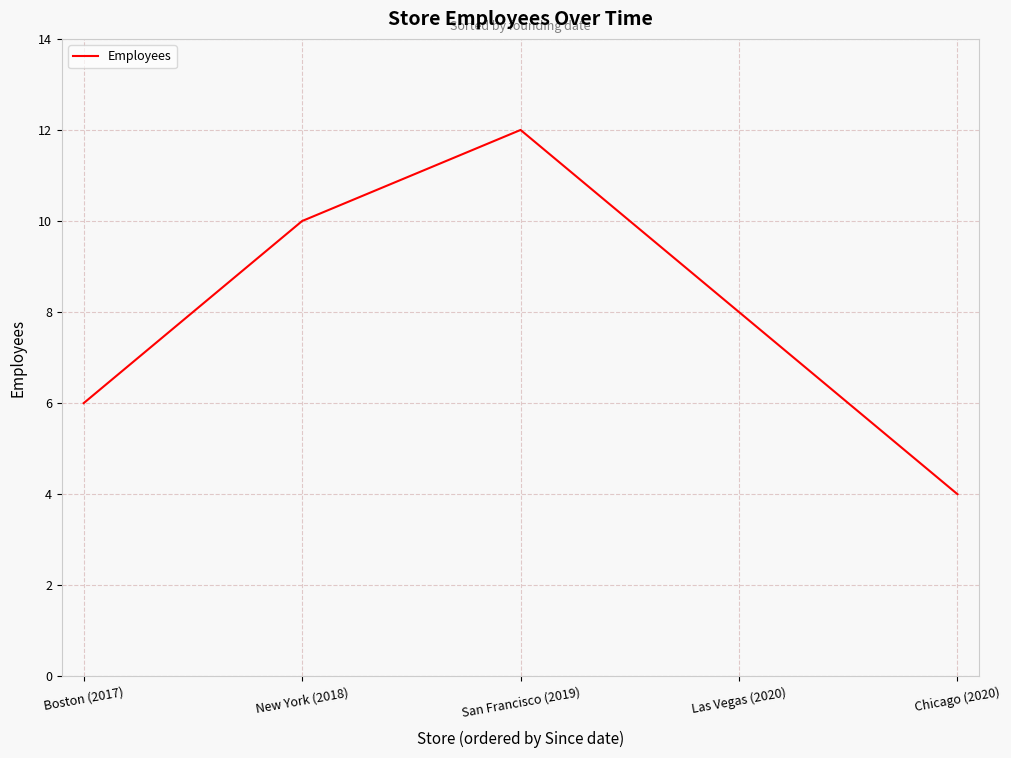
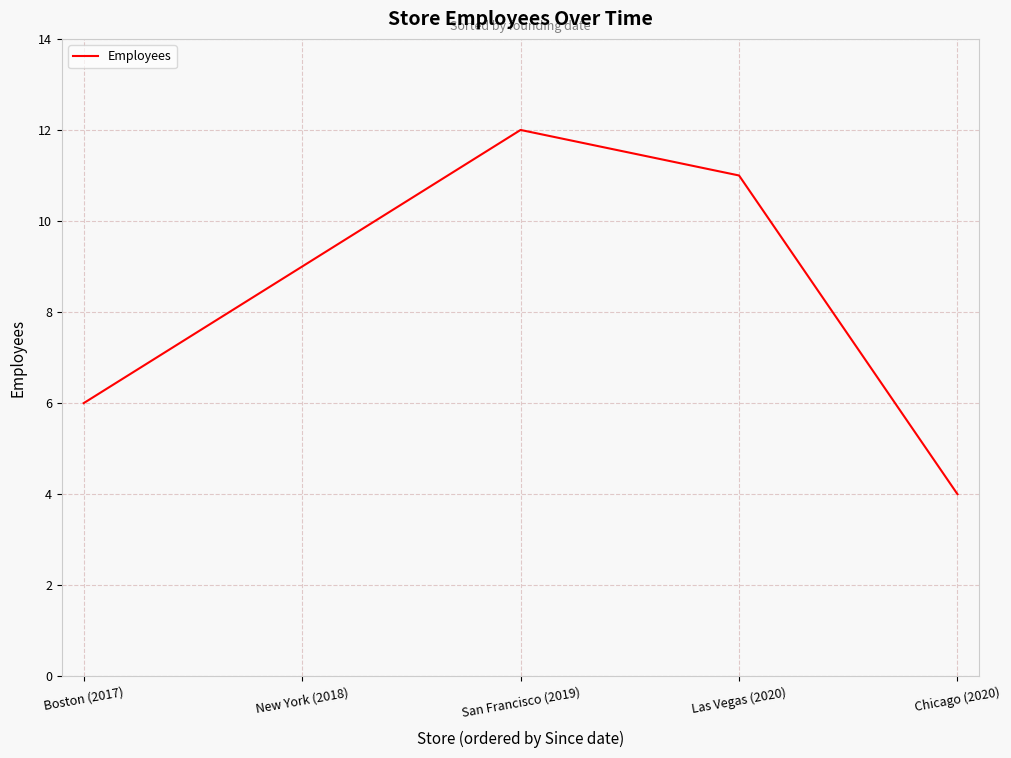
  {
    "Boston (2017)": 6,
-   "New York (2018)": 10,
+   "New York (2018)": 9,
    "San Francisco (2019)": 12,
-   "Las Vegas (2020)": 8,
+   "Las Vegas (2020)": 11,
    "Chicago (2020)": 4
  }
